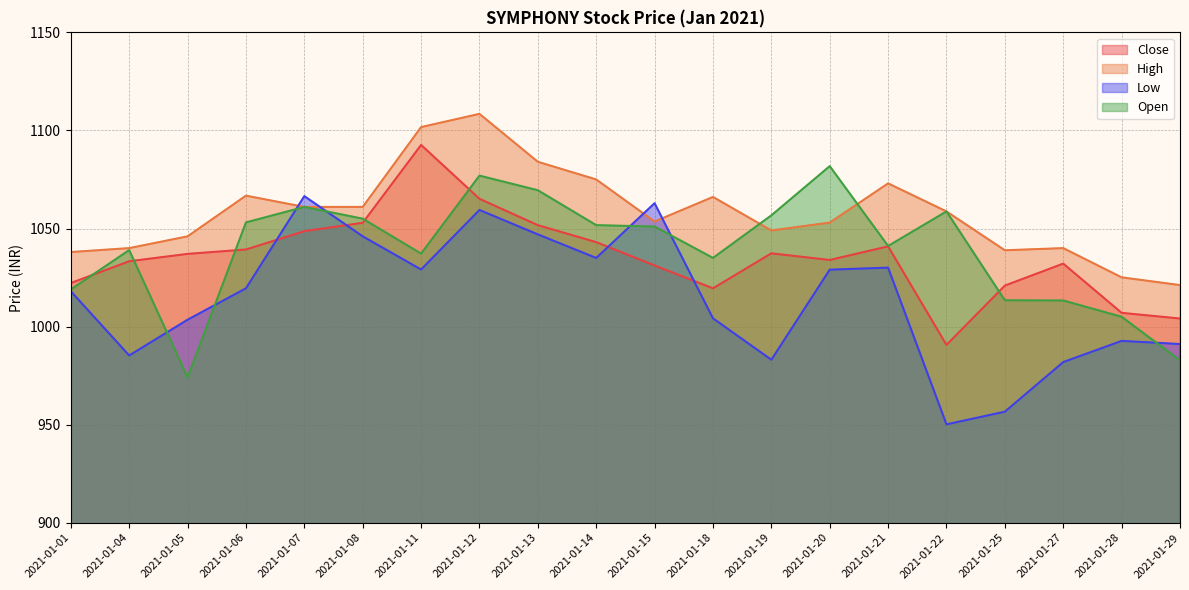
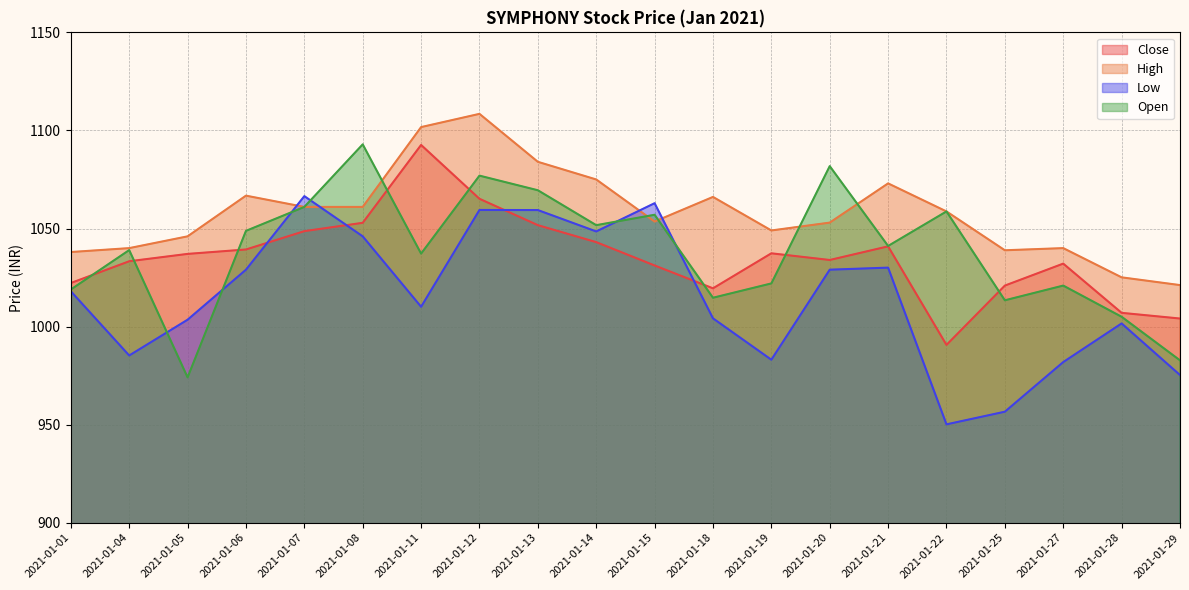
  {
    "Low": {
      "2021-01-04": 985,
      "2021-01-05": 1004,
-     "2021-01-06": 1020,
+     "2021-01-06": 1029,
      "2021-01-07": 1067,
      "2021-01-08": 1046,
-     "2021-01-11": 1029,
+     "2021-01-11": 1010,
      "2021-01-12": 1059,
-     "2021-01-13": 1047,
-     "2021-01-14": 1035,
+     "2021-01-13": 1059,
+     "2021-01-14": 1049,
      "2021-01-15": 1063,
      "2021-01-18": 1004,
      "2021-01-19": 983,
      "2021-01-20": 1029,
      "2021-01-21": 1030,
      "2021-01-22": 950,
      "2021-01-25": 957,
      "2021-01-27": 982,
-     "2021-01-28": 993,
-     "2021-01-29": 991
+     "2021-01-28": 1002,
+     "2021-01-29": 975
    },
    "Open": {
      "2021-01-05": 974,
-     "2021-01-06": 1053,
-     "2021-01-08": 1055,
+     "2021-01-06": 1049,
+     "2021-01-08": 1093,
      "2021-01-11": 1037,
      "2021-01-12": 1077,
      "2021-01-13": 1070,
      "2021-01-14": 1052,
-     "2021-01-15": 1051,
-     "2021-01-18": 1035,
-     "2021-01-19": 1057,
+     "2021-01-15": 1057,
+     "2021-01-18": 1015,
+     "2021-01-19": 1022,
      "2021-01-20": 1082,
      "2021-01-25": 1013,
-     "2021-01-27": 1013,
+     "2021-01-27": 1021,
      "2021-01-28": 1005,
      "2021-01-29": 983
    }
  }
